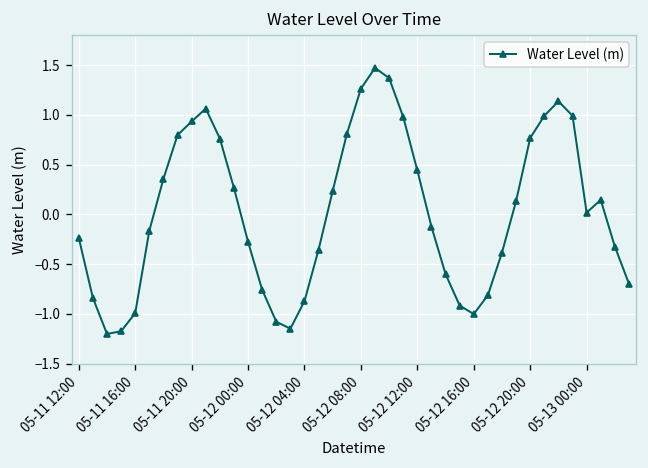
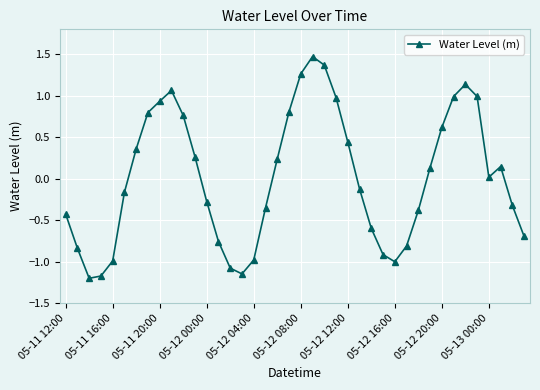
  {
-   "05-11 12:00": -0.2,
+   "05-11 12:00": -0.4,
    "05-11 16:00": -1.0,
    "05-11 20:00": 0.9,
    "05-12 00:00": -0.3,
-   "05-12 04:00": -0.9,
+   "05-12 04:00": -1.0,
    "05-12 08:00": 1.3,
    "05-12 12:00": 0.4,
    "05-12 16:00": -1.0,
-   "05-12 20:00": 0.8,
+   "05-12 20:00": 0.6,
    "05-13 00:00": 0.0
  }
